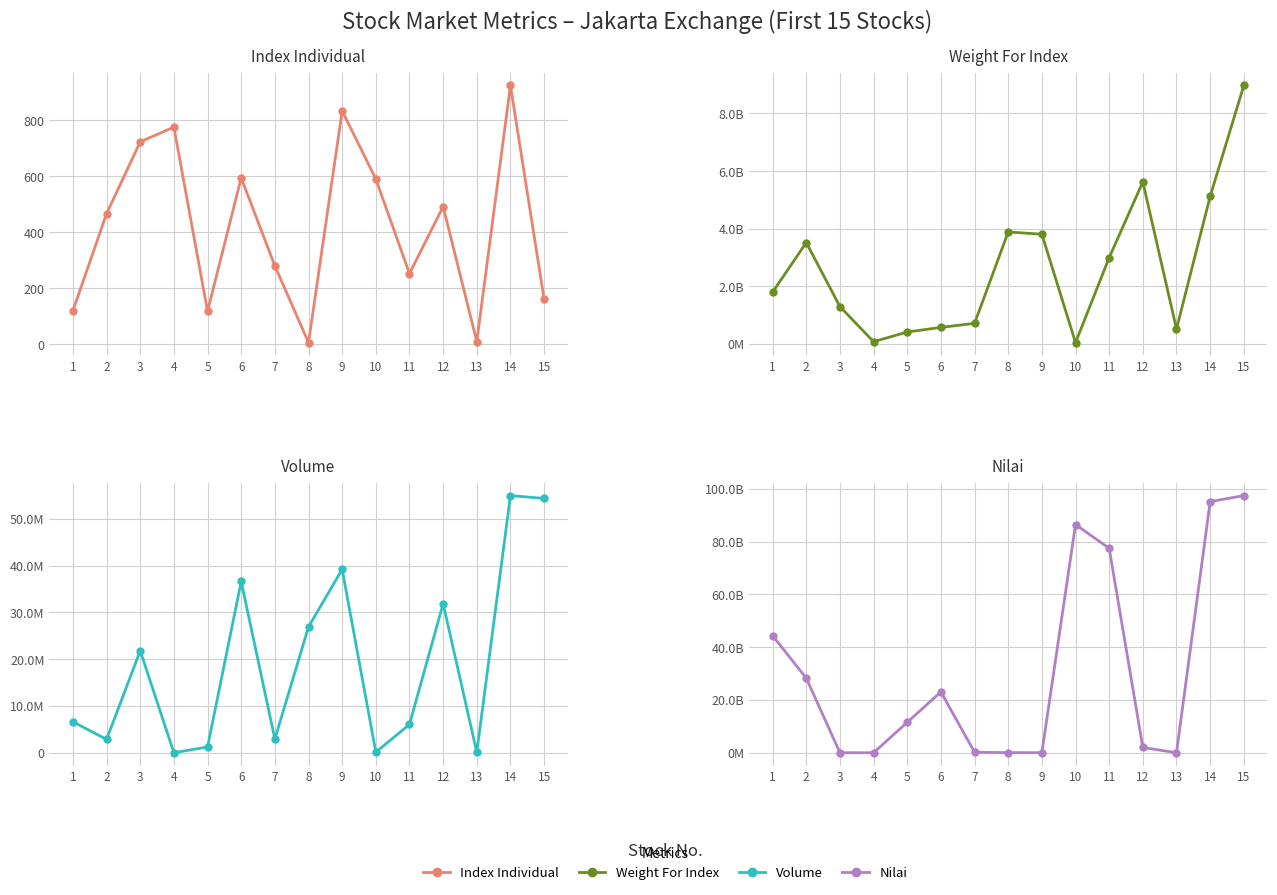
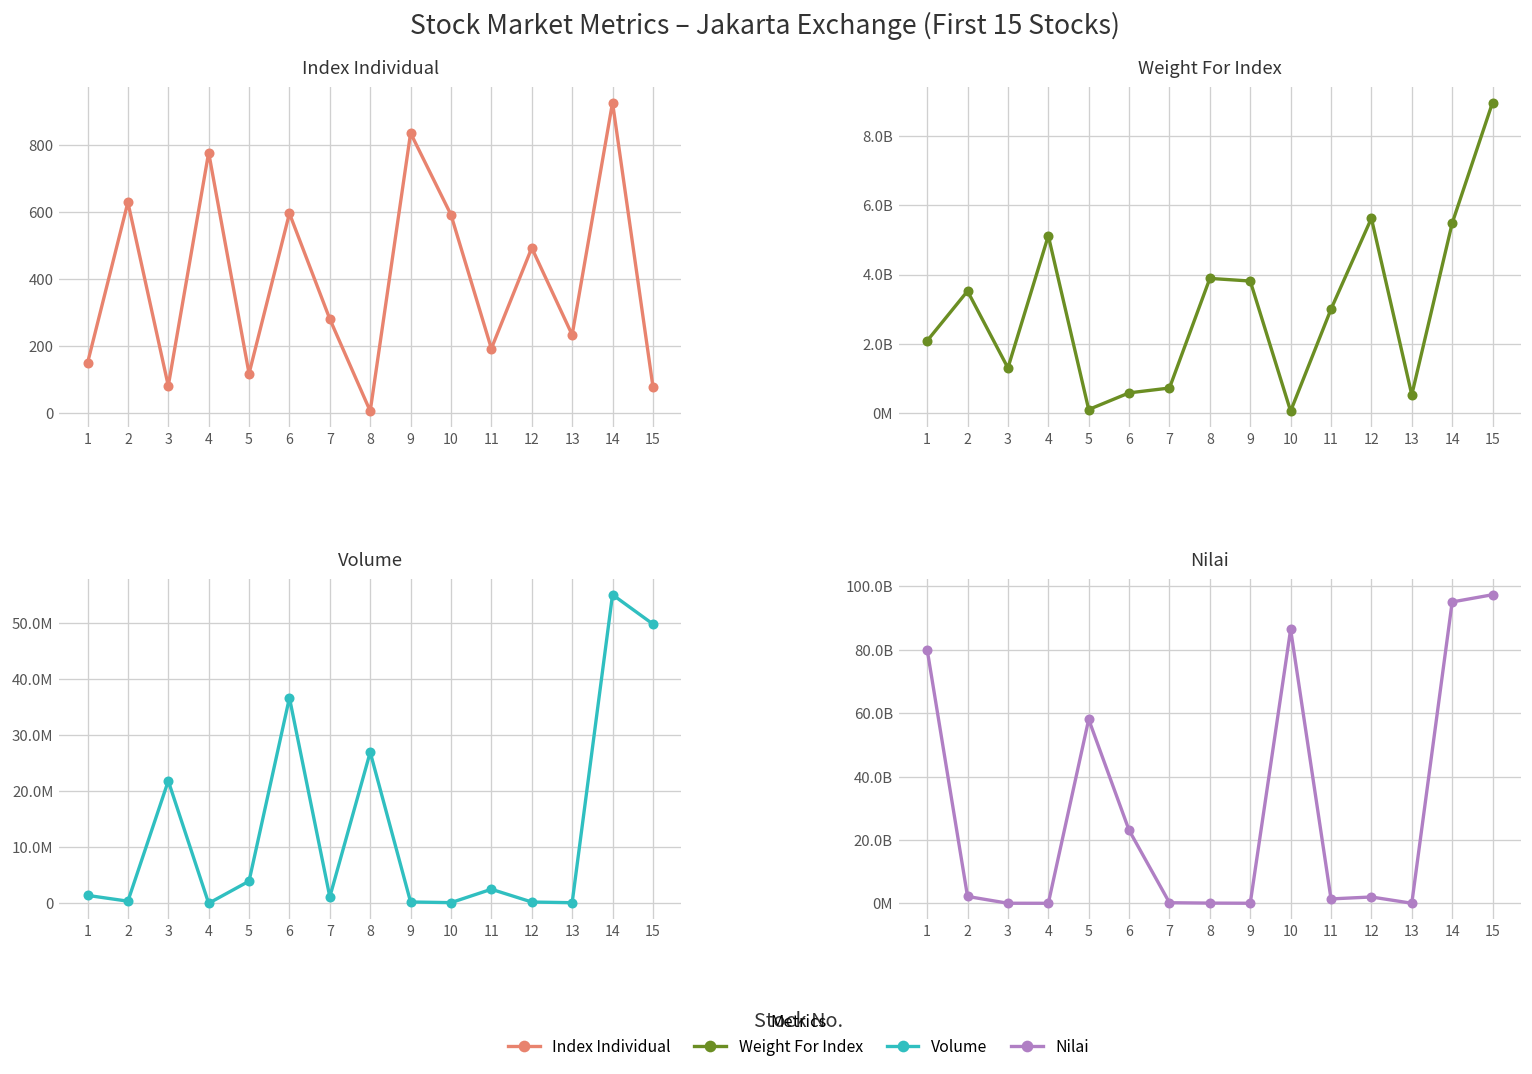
  {
    "Index Individual": {
-     "1": 120,
-     "2": 470,
-     "3": 720,
+     "1": 150,
+     "2": 630,
+     "3": 80,
      "4": 780,
      "5": 120,
      "6": 600,
      "7": 280,
      "8": 10,
      "9": 830,
      "10": 590,
-     "11": 250,
+     "11": 190,
      "12": 490,
-     "13": 10,
+     "13": 230,
      "14": 930,
-     "15": 160
+     "15": 80
    },
    "Weight For Index": {
-     "1": 1800000000,
+     "1": 2100000000,
      "2": 3500000000,
      "3": 1300000000,
-     "4": 100000000,
-     "5": 400000000,
+     "4": 5100000000,
+     "5": 100000000,
      "6": 600000000,
      "7": 700000000,
      "8": 3900000000,
      "9": 3800000000,
      "10": 100000000,
      "11": 3000000000,
      "12": 5600000000,
      "13": 500000000,
-     "14": 5100000000,
+     "14": 5500000000,
      "15": 9000000000
    },
    "Volume": {
-     "1": 7000000,
-     "2": 3000000,
+     "1": 1000000,
+     "2": 0,
      "3": 22000000,
      "4": 0,
-     "5": 1000000,
+     "5": 4000000,
      "6": 37000000,
-     "7": 3000000,
+     "7": 1000000,
      "8": 27000000,
-     "9": 39000000,
+     "9": 0,
      "10": 0,
-     "11": 6000000,
-     "12": 32000000,
+     "11": 3000000,
+     "12": 0,
      "13": 0,
      "14": 55000000,
-     "15": 54000000
+     "15": 50000000
    },
    "Nilai": {
-     "1": 44000000000,
-     "2": 28000000000,
+     "1": 80000000000,
+     "2": 2000000000,
      "3": 0,
      "4": 0,
-     "5": 12000000000,
+     "5": 58000000000,
      "6": 23000000000,
      "7": 0,
      "8": 0,
      "9": 0,
      "10": 86000000000,
-     "11": 77000000000,
+     "11": 1000000000,
      "12": 2000000000,
      "13": 0,
      "14": 95000000000,
      "15": 97000000000
    }
  }
